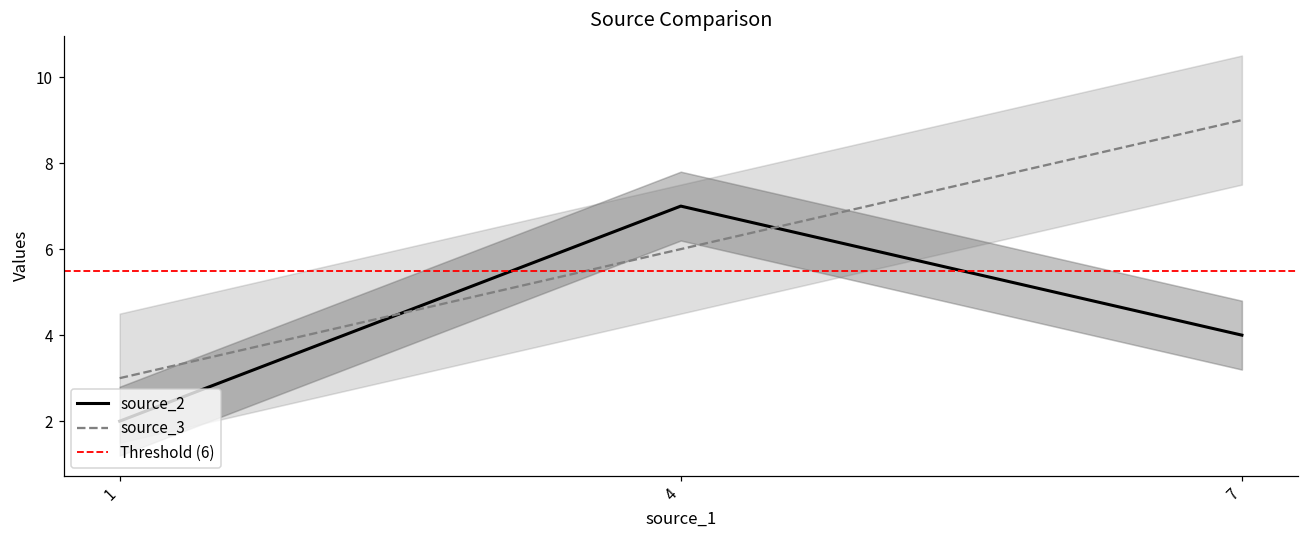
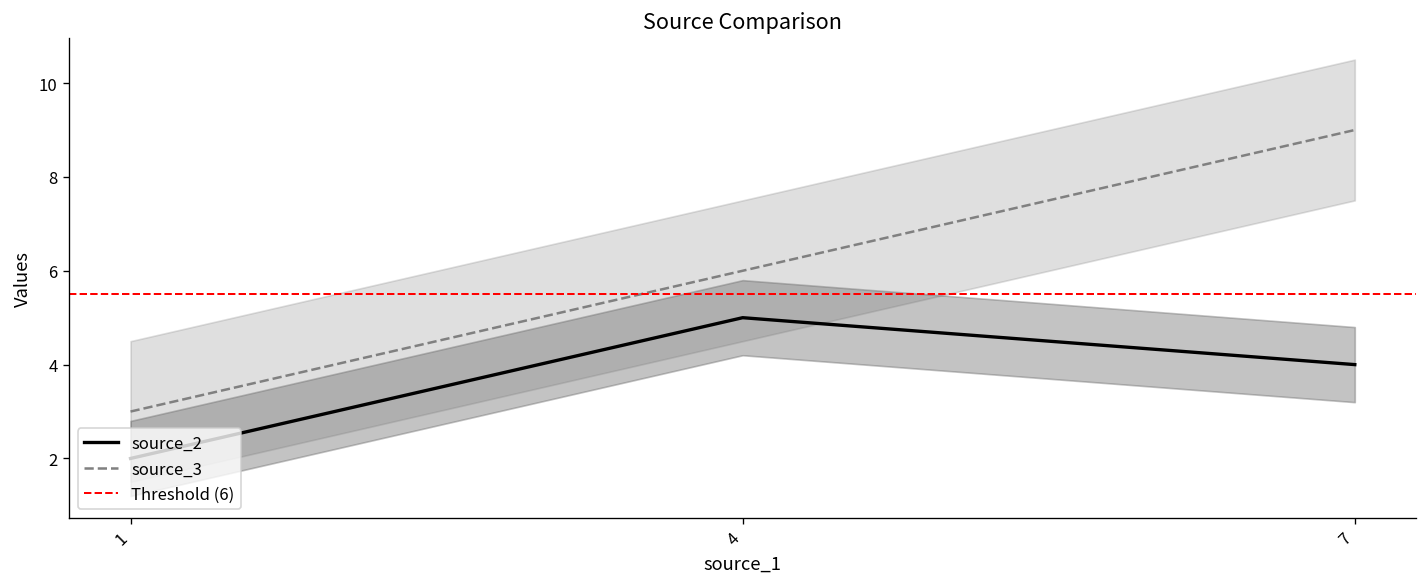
  {
    "source_2": {
-     "4": 7,
+     "4": 5,
      "7": 4
    }
  }
